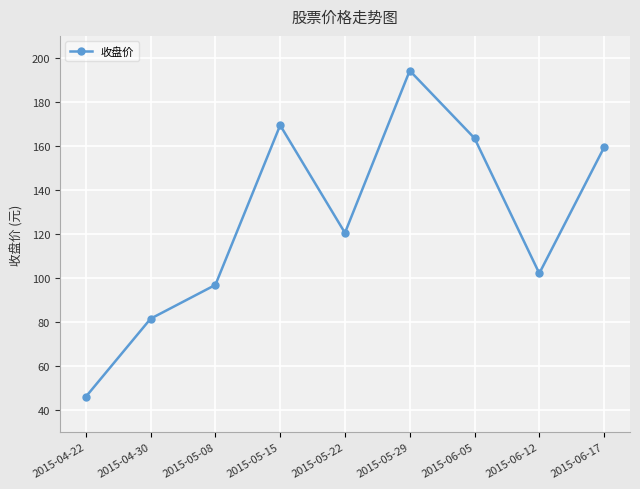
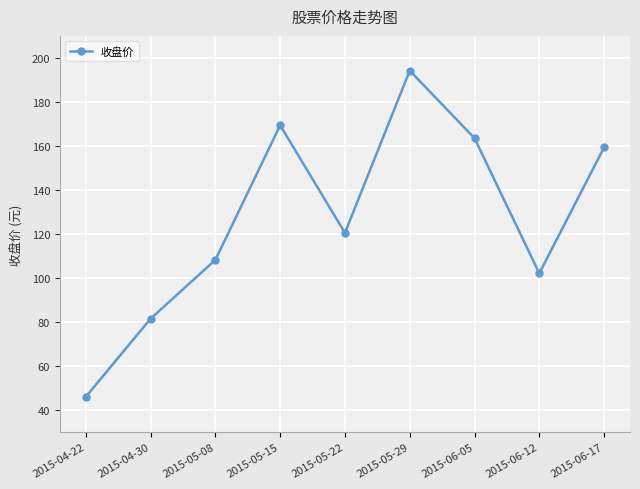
  {
    "2015-04-22": 46,
    "2015-04-30": 81,
-   "2015-05-08": 97,
+   "2015-05-08": 108,
    "2015-05-15": 169,
    "2015-05-22": 120,
    "2015-05-29": 194,
    "2015-06-05": 164,
    "2015-06-12": 102,
    "2015-06-17": 159
  }
